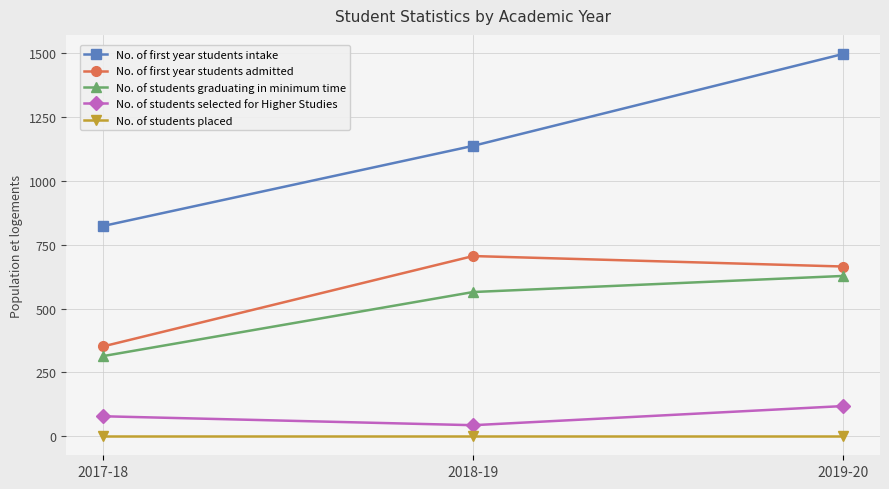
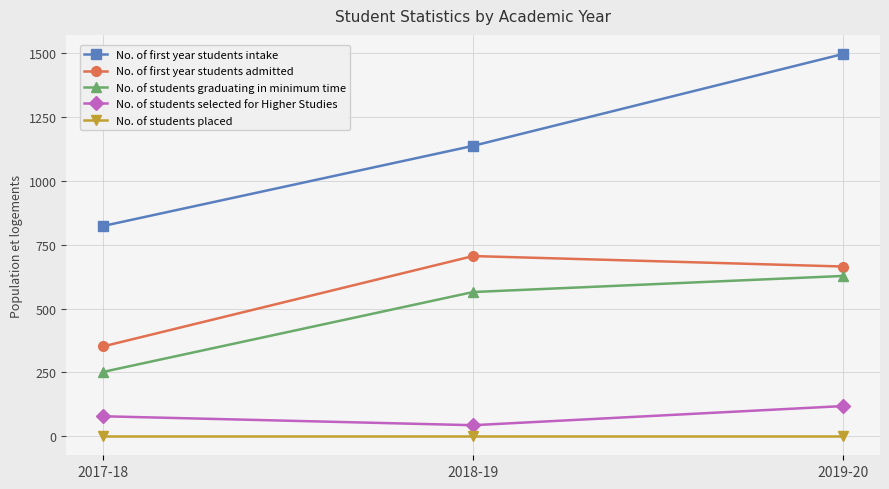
  {
    "No. of first year students intake": {
      "2017-18": 820,
      "2018-19": 1140,
      "2019-20": 1500
    },
    "No. of first year students admitted": {
      "2017-18": 350,
      "2018-19": 710,
      "2019-20": 670
    },
    "No. of students graduating in minimum time": {
-     "2017-18": 310,
+     "2017-18": 250,
      "2018-19": 570,
      "2019-20": 630
    },
    "No. of students selected for Higher Studies": {
      "2017-18": 80,
      "2018-19": 40,
      "2019-20": 120
    },
    "No. of students placed": {
      "2017-18": 0,
      "2018-19": 0,
      "2019-20": 0
    }
  }
